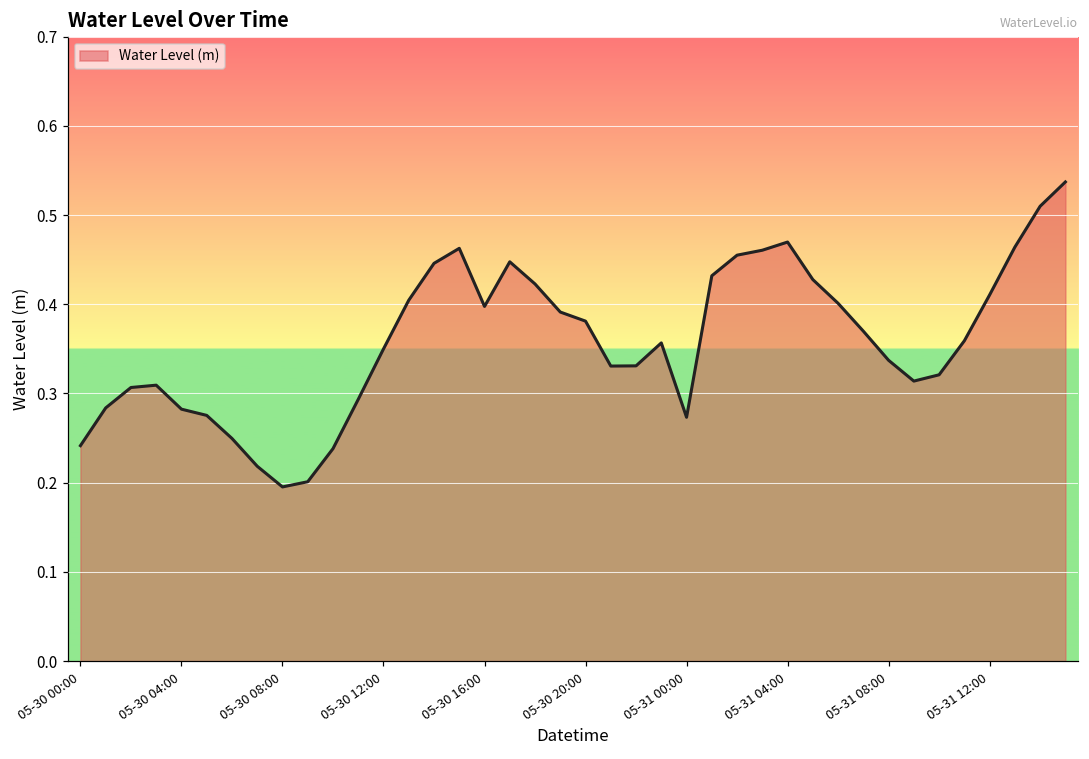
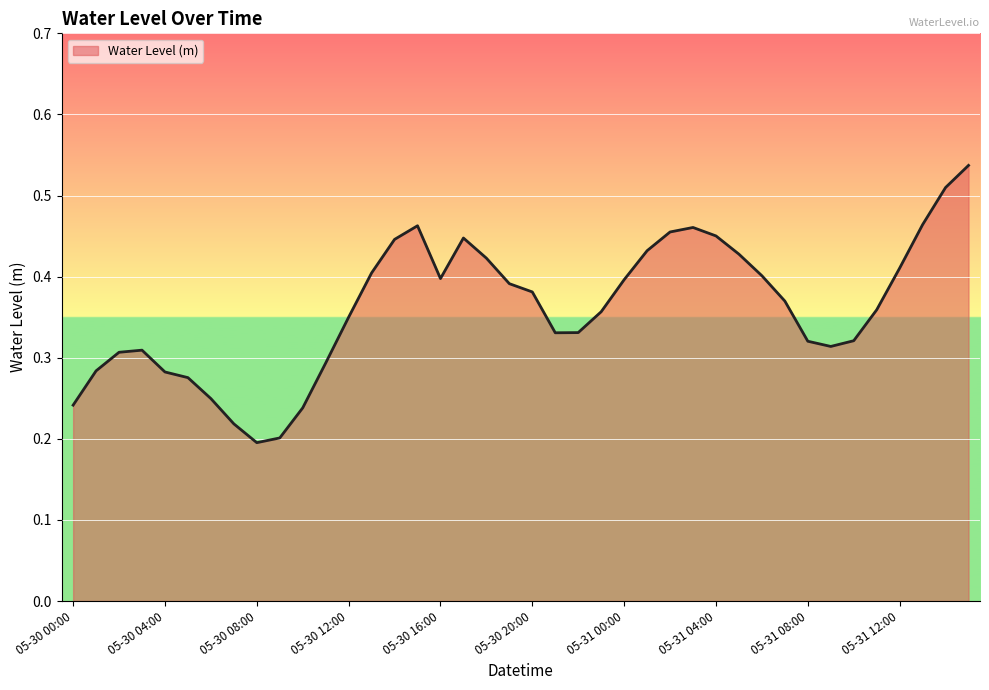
  {
    "05-30 00:00": 0.24,
    "05-30 04:00": 0.28,
    "05-30 08:00": 0.20,
    "05-30 12:00": 0.35,
    "05-30 16:00": 0.40,
    "05-30 20:00": 0.38,
-   "05-31 00:00": 0.27,
-   "05-31 04:00": 0.47,
-   "05-31 08:00": 0.34,
+   "05-31 00:00": 0.40,
+   "05-31 04:00": 0.45,
+   "05-31 08:00": 0.32,
    "05-31 12:00": 0.41
  }
